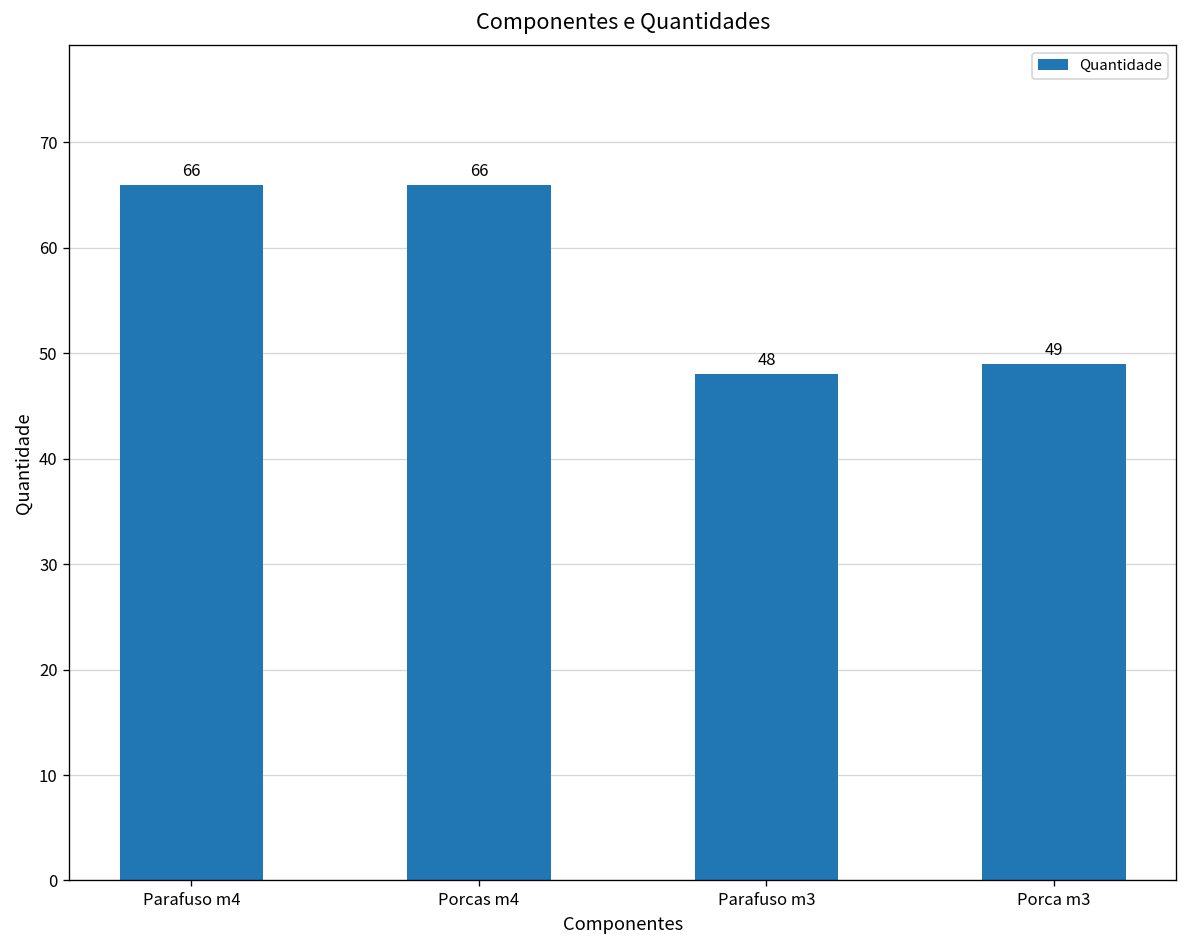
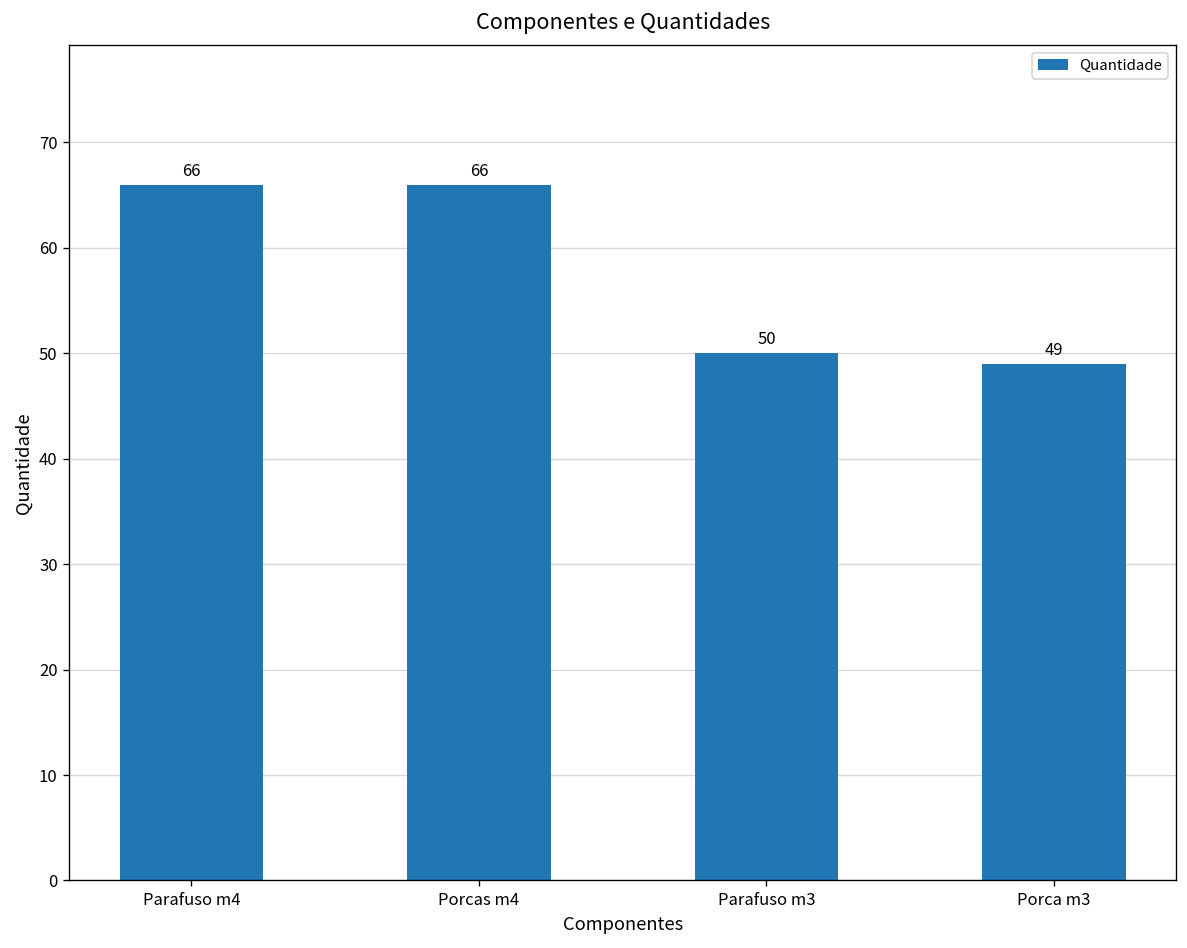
  {
    "Parafuso m4": 66,
    "Porcas m4": 66,
-   "Parafuso m3": 48,
+   "Parafuso m3": 50,
    "Porca m3": 49
  }
